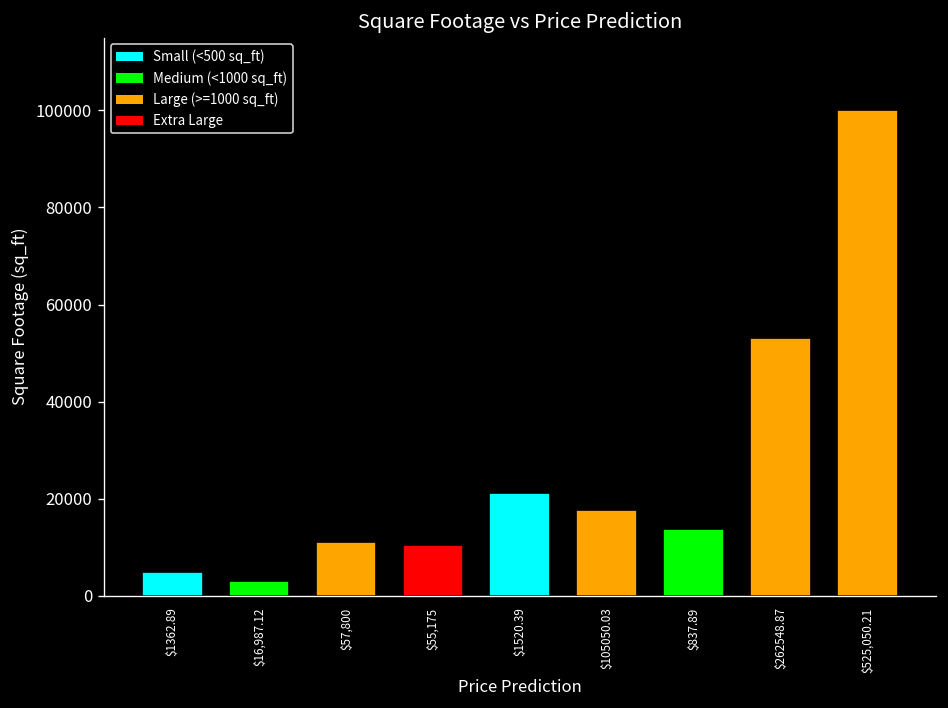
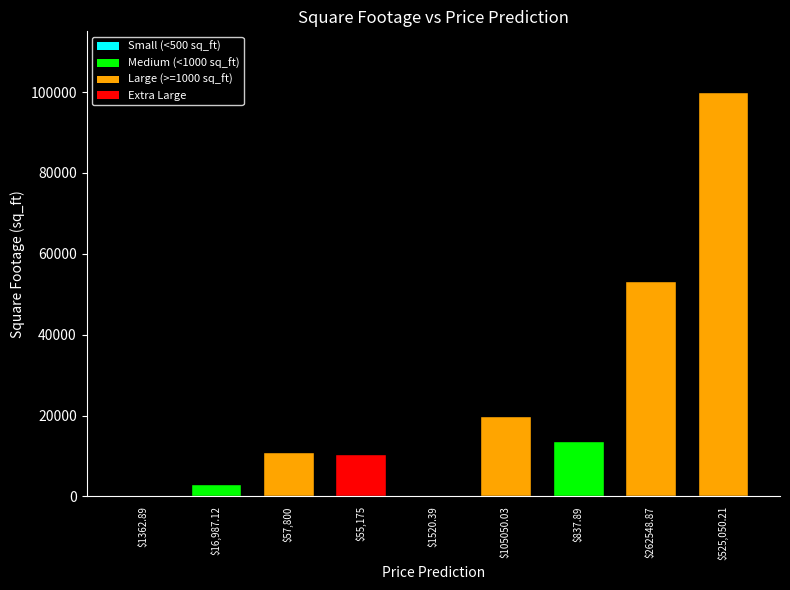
  {
-   "$1362.89": 5000,
+   "$1362.89": 0,
    "$16,987.12": 3000,
    "$57,800": 11000,
    "$55,175": 11000,
-   "$1520.39": 21000,
-   "$105050.03": 18000,
+   "$1520.39": 0,
+   "$105050.03": 20000,
    "$837.89": 14000,
    "$262548.87": 53000,
    "$525,050.21": 100000
  }
